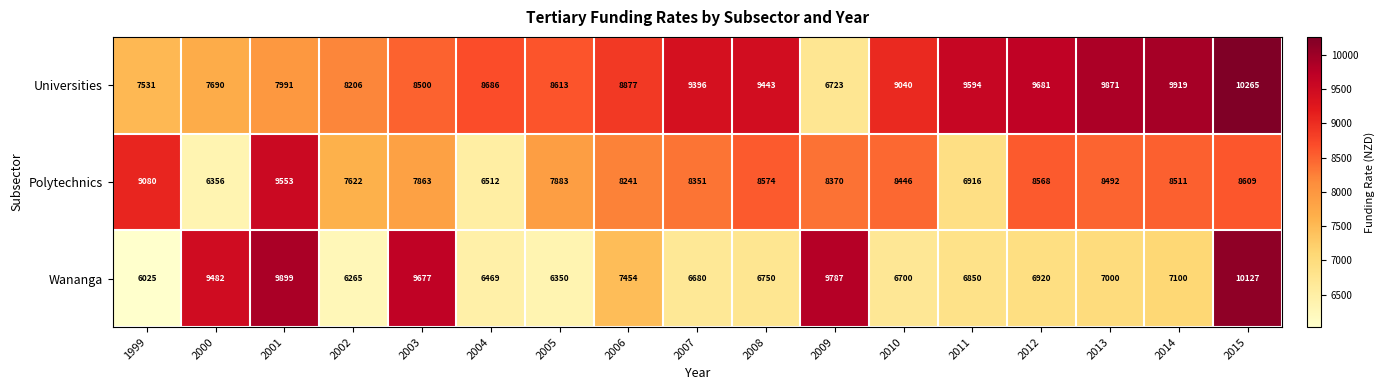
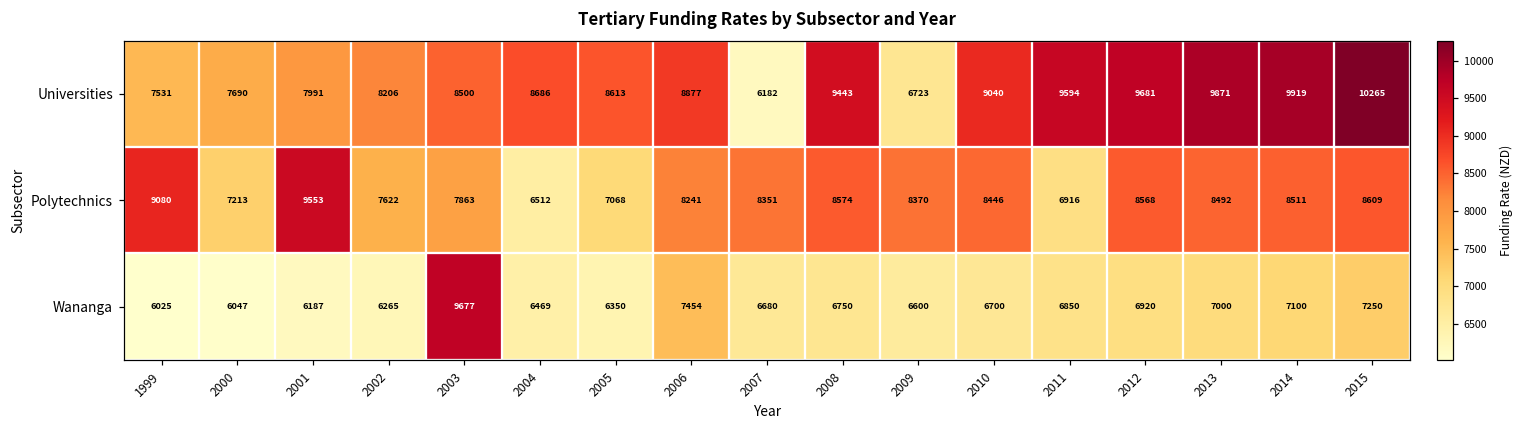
  {
    "Universities": {
      "1999": 7531,
      "2000": 7690,
      "2001": 7991,
      "2002": 8206,
      "2003": 8500,
      "2004": 8686,
      "2005": 8613,
      "2006": 8877,
-     "2007": 9396,
+     "2007": 6182,
      "2008": 9443,
      "2009": 6723,
      "2010": 9040,
      "2011": 9594,
      "2012": 9681,
      "2013": 9871,
      "2014": 9919,
      "2015": 10265
    },
    "Polytechnics": {
      "1999": 9080,
-     "2000": 6356,
+     "2000": 7213,
      "2001": 9553,
      "2002": 7622,
      "2003": 7863,
      "2004": 6512,
-     "2005": 7883,
+     "2005": 7068,
      "2006": 8241,
      "2007": 8351,
      "2008": 8574,
      "2009": 8370,
      "2010": 8446,
      "2011": 6916,
      "2012": 8568,
      "2013": 8492,
      "2014": 8511,
      "2015": 8609
    },
    "Wananga": {
      "1999": 6025,
-     "2000": 9482,
-     "2001": 9899,
+     "2000": 6047,
+     "2001": 6187,
      "2002": 6265,
      "2003": 9677,
      "2004": 6469,
      "2005": 6350,
      "2006": 7454,
      "2007": 6680,
      "2008": 6750,
-     "2009": 9787,
+     "2009": 6600,
      "2010": 6700,
      "2011": 6850,
      "2012": 6920,
      "2013": 7000,
      "2014": 7100,
-     "2015": 10127
+     "2015": 7250
    }
  }
